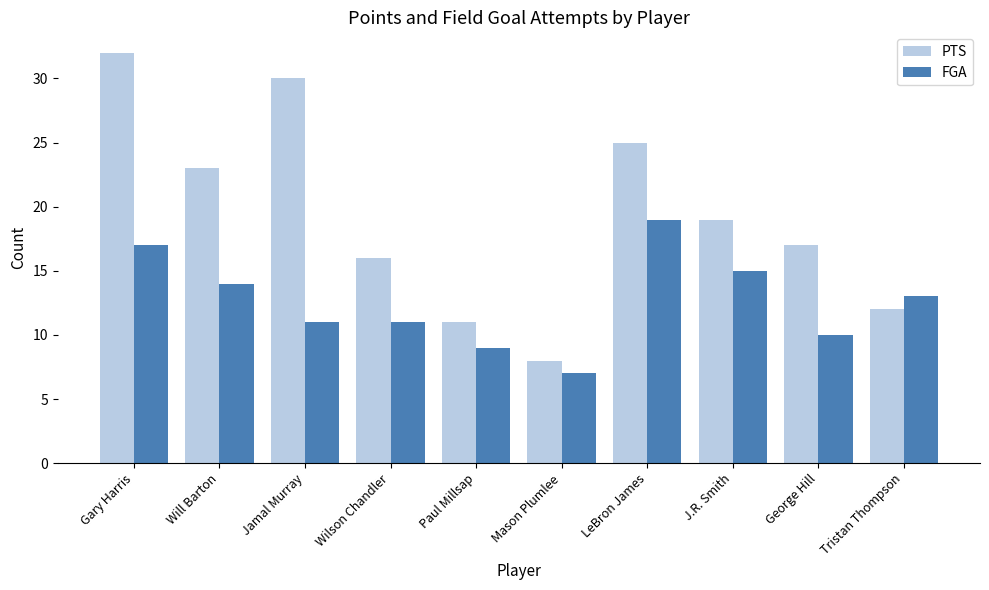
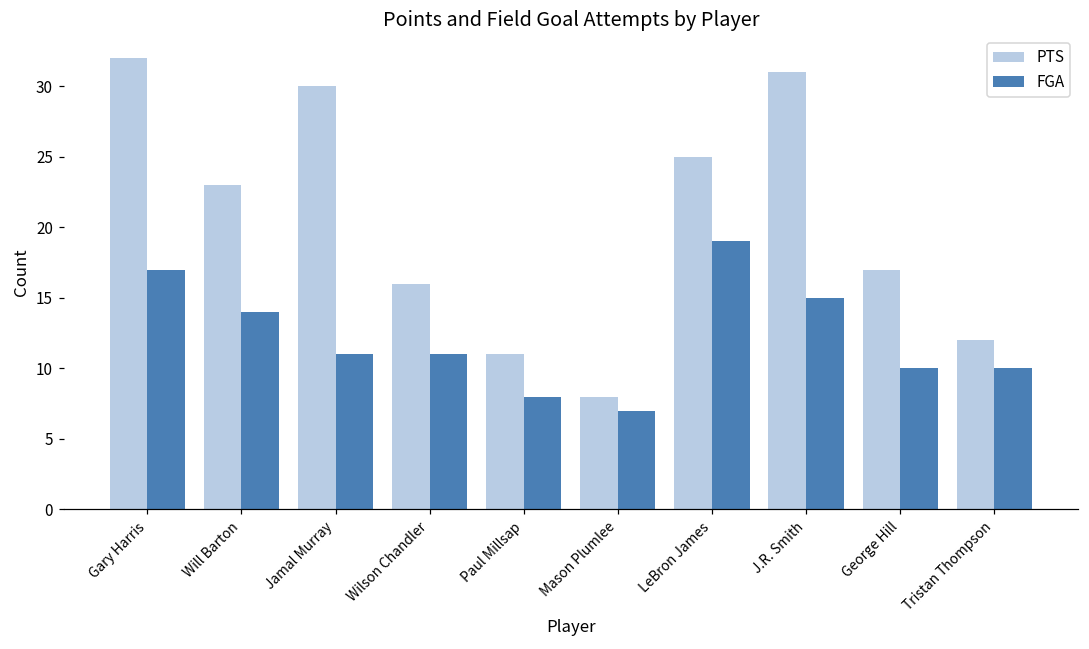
  {
    "PTS": {
      "Gary Harris": 32,
      "Will Barton": 23,
      "Jamal Murray": 30,
      "Wilson Chandler": 16,
      "Paul Millsap": 11,
      "Mason Plumlee": 8,
      "LeBron James": 25,
-     "J.R. Smith": 19,
+     "J.R. Smith": 31,
      "George Hill": 17,
      "Tristan Thompson": 12
    },
    "FGA": {
      "Gary Harris": 17,
      "Will Barton": 14,
      "Jamal Murray": 11,
      "Wilson Chandler": 11,
-     "Paul Millsap": 9,
+     "Paul Millsap": 8,
      "Mason Plumlee": 7,
      "LeBron James": 19,
      "J.R. Smith": 15,
      "George Hill": 10,
-     "Tristan Thompson": 13
+     "Tristan Thompson": 10
    }
  }
